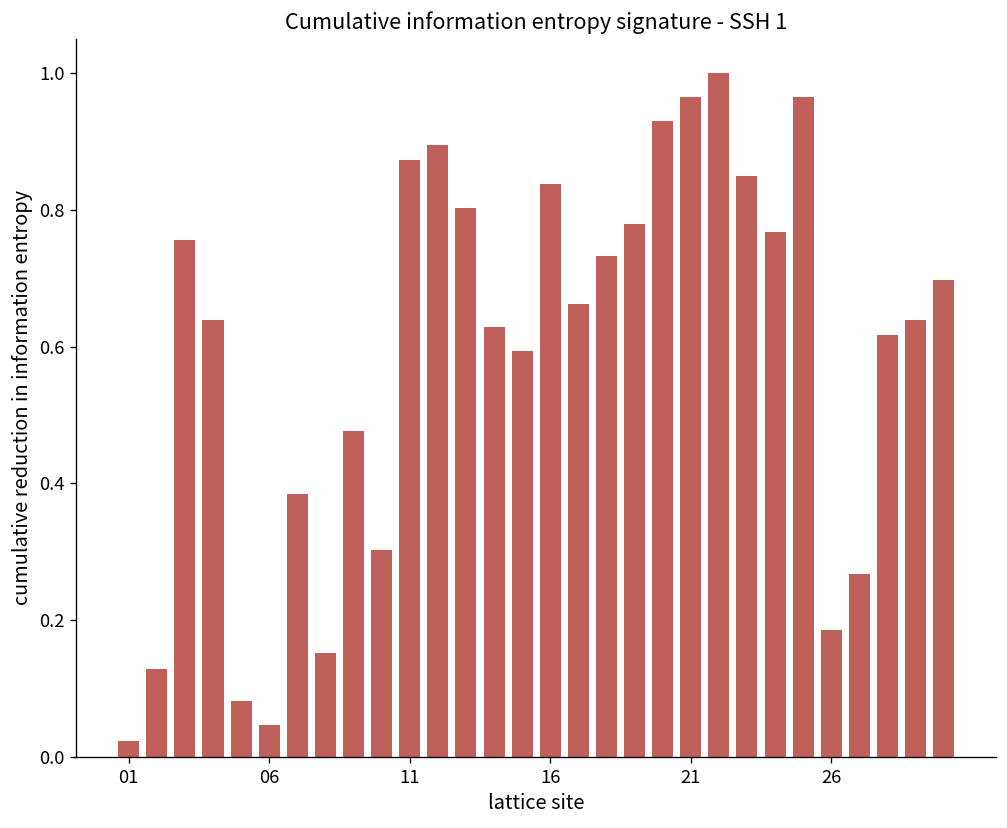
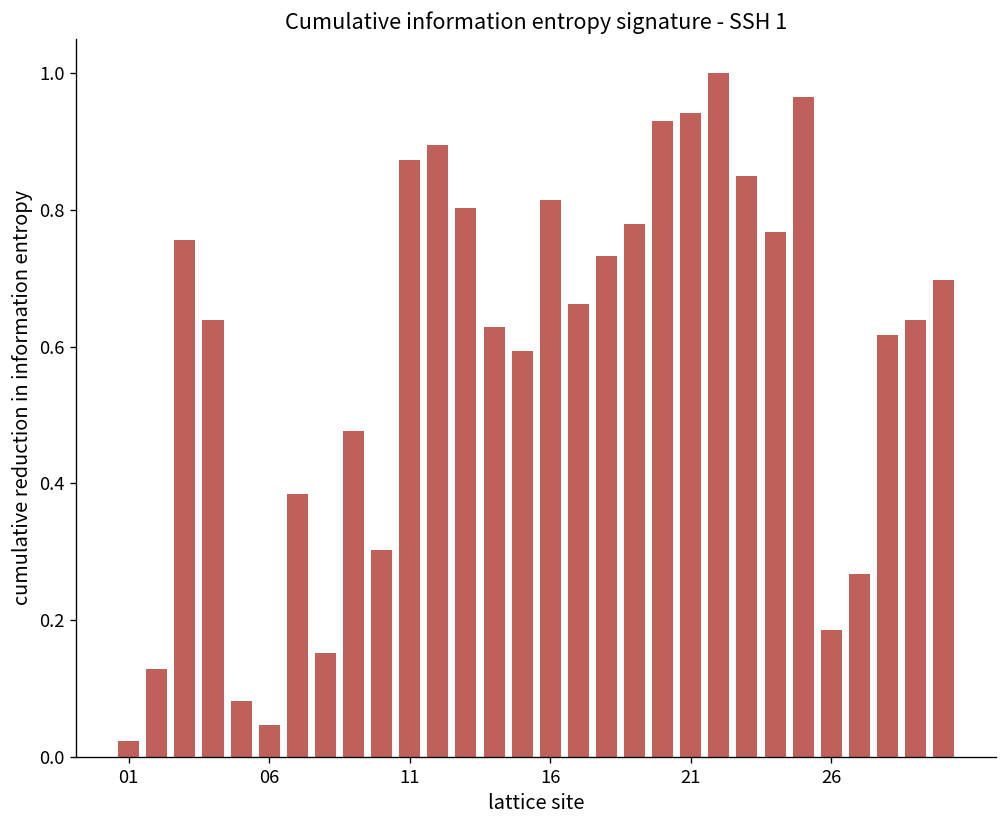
  {
    "01": 0.02,
    "06": 0.05,
    "11": 0.87,
-   "16": 0.84,
-   "21": 0.97,
+   "16": 0.81,
+   "21": 0.94,
    "26": 0.19
  }
